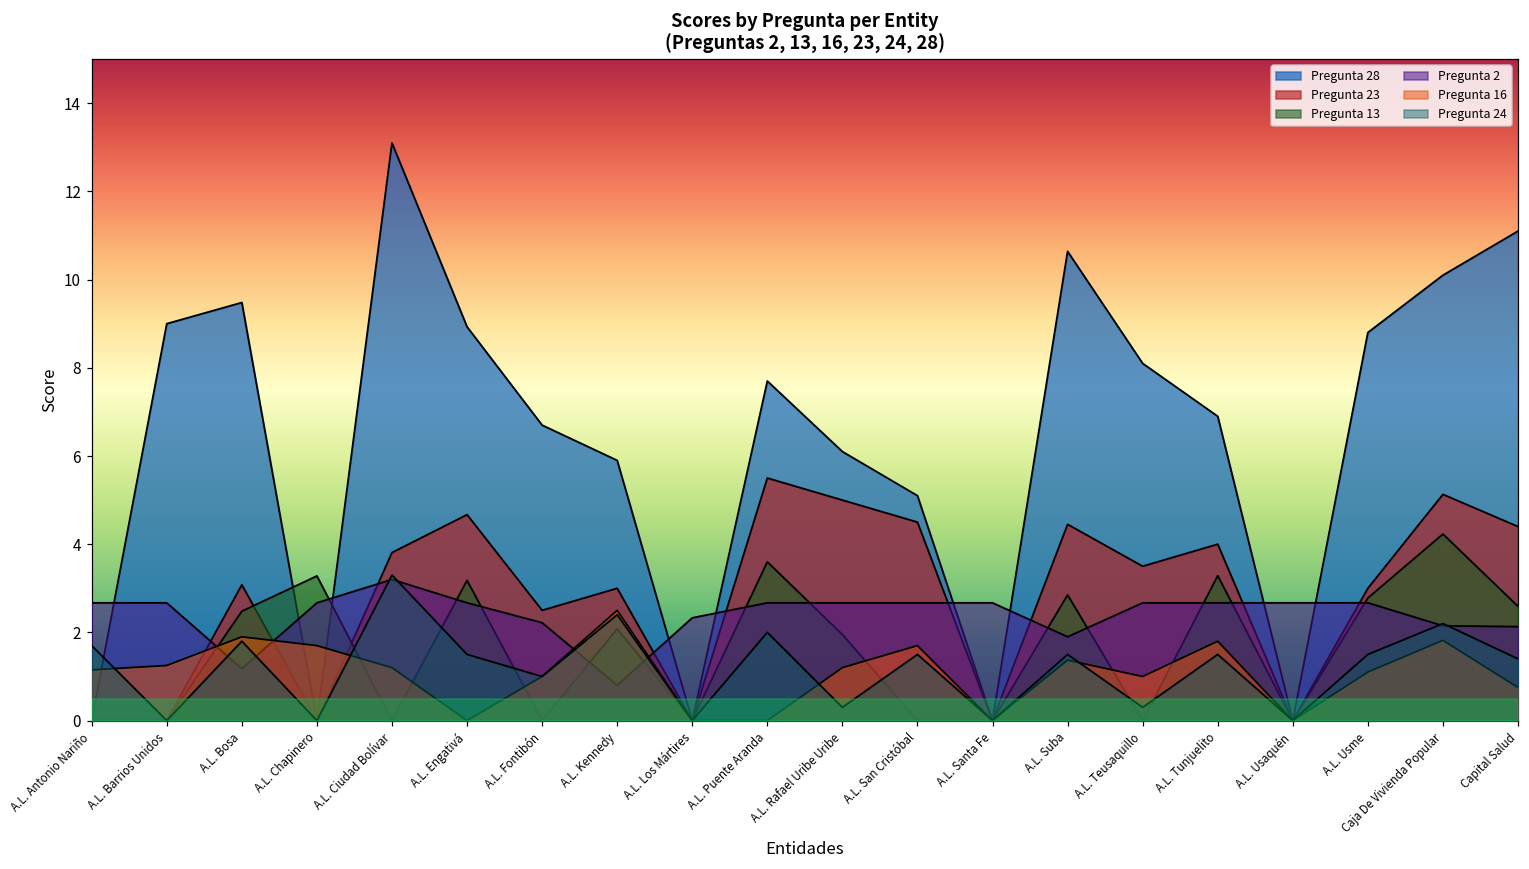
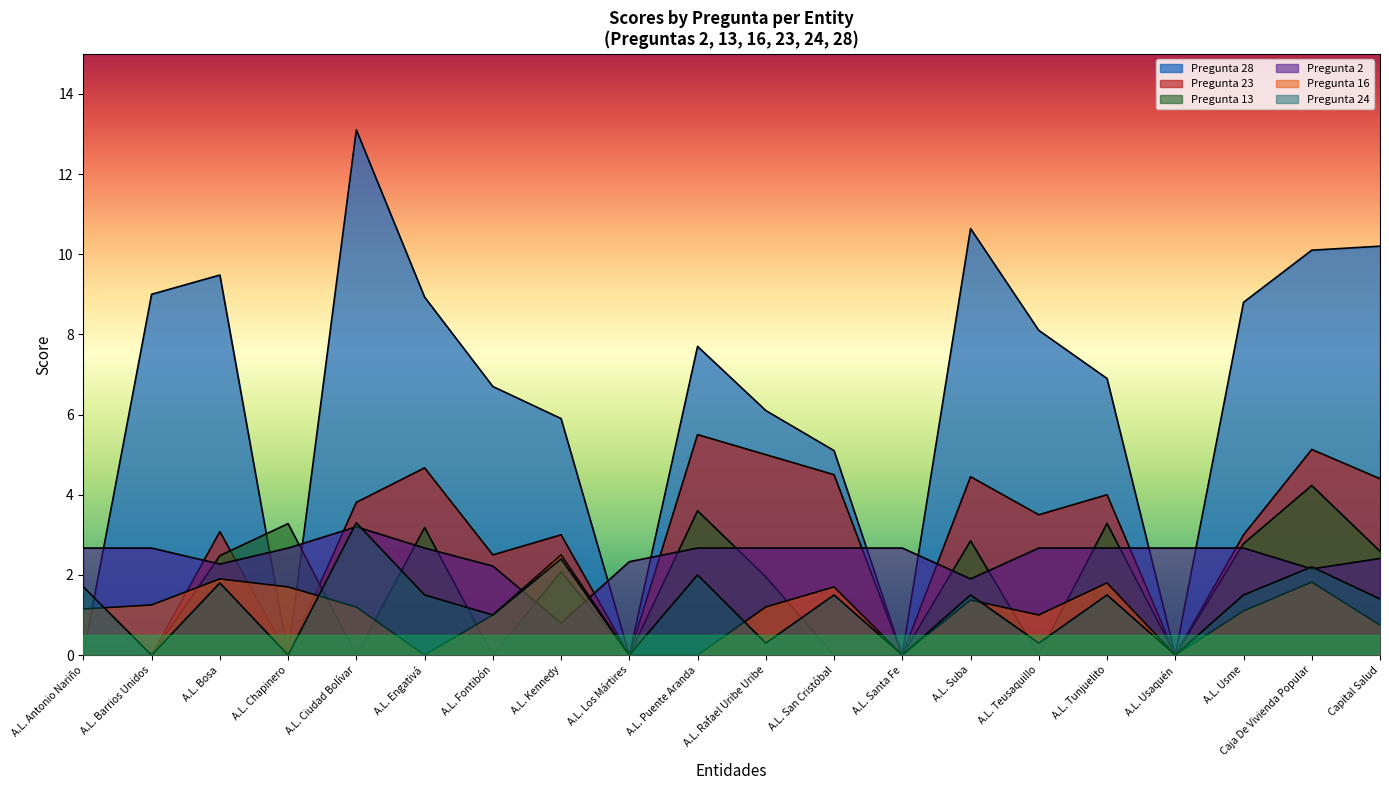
  {
    "Pregunta 28": {
      "A.L. Barrios Unidos": 9.0,
      "A.L. Bosa": 9.5,
      "A.L. Ciudad Bolívar": 13.1,
      "A.L. Engativá": 8.9,
      "A.L. Fontibón": 6.7,
      "A.L. Kennedy": 5.9,
      "A.L. Puente Aranda": 7.7,
      "A.L. Rafael Uribe Uribe": 6.1,
      "A.L. San Cristóbal": 5.1,
      "A.L. Suba": 10.6,
      "A.L. Teusaquillo": 8.1,
      "A.L. Tunjuelito": 6.9,
      "A.L. Usme": 8.8,
      "Caja De Vivienda Popular": 10.1,
-     "Capital Salud": 11.1
+     "Capital Salud": 10.2
    },
    "Pregunta 2": {
      "A.L. Antonio Nariño": 2.7,
      "A.L. Barrios Unidos": 2.7,
-     "A.L. Bosa": 1.2,
+     "A.L. Bosa": 2.3,
      "A.L. Chapinero": 2.7,
      "A.L. Ciudad Bolívar": 3.2,
      "A.L. Engativá": 2.7,
      "A.L. Fontibón": 2.2,
      "A.L. Kennedy": 0.8,
      "A.L. Los Mártires": 2.3,
      "A.L. Puente Aranda": 2.7,
      "A.L. Rafael Uribe Uribe": 2.7,
      "A.L. San Cristóbal": 2.7,
      "A.L. Santa Fe": 2.7,
      "A.L. Suba": 1.9,
      "A.L. Teusaquillo": 2.7,
      "A.L. Tunjuelito": 2.7,
      "A.L. Usaquén": 2.7,
      "A.L. Usme": 2.7,
-     "Capital Salud": 2.1
+     "Capital Salud": 2.4
    }
  }
